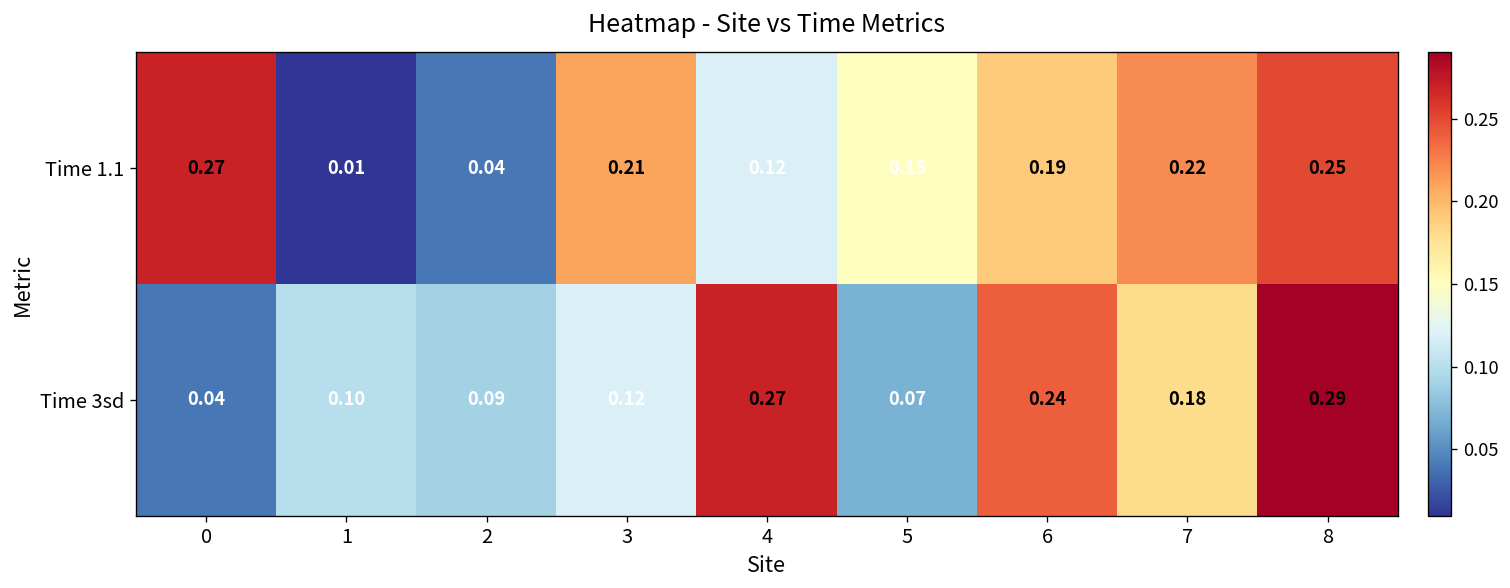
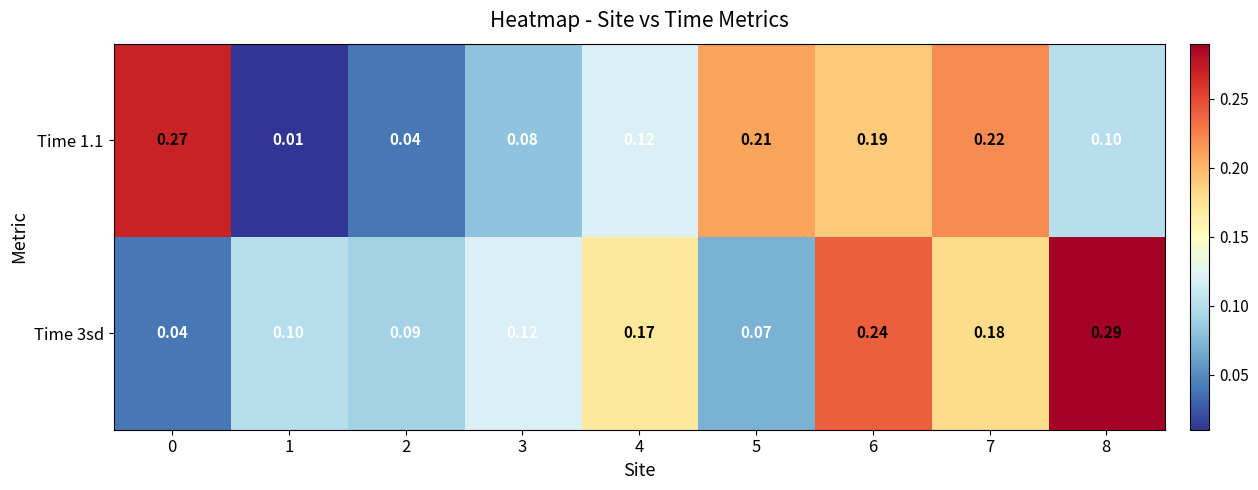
  {
    "Time 1.1": {
      "0": 0.27,
      "1": 0.01,
      "2": 0.04,
-     "3": 0.21,
-     "5": 0.15,
+     "3": 0.08,
+     "5": 0.21,
      "6": 0.19,
      "7": 0.22,
-     "8": 0.25
+     "8": 0.10
    },
    "Time 3sd": {
      "0": 0.04,
      "1": 0.10,
      "2": 0.09,
-     "4": 0.27,
+     "4": 0.17,
      "5": 0.07,
      "6": 0.24,
      "7": 0.18,
      "8": 0.29
    }
  }
